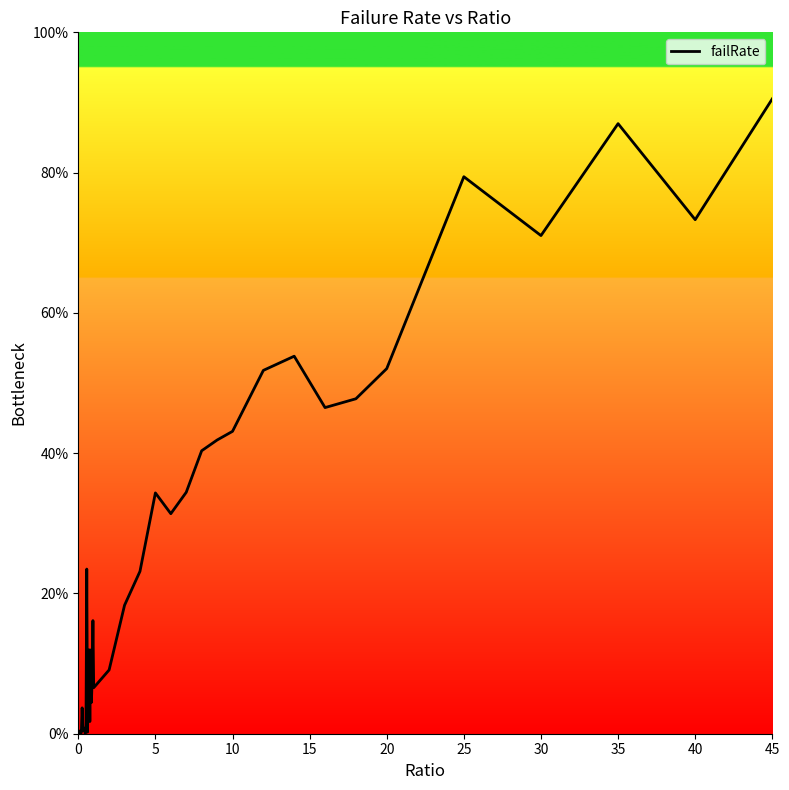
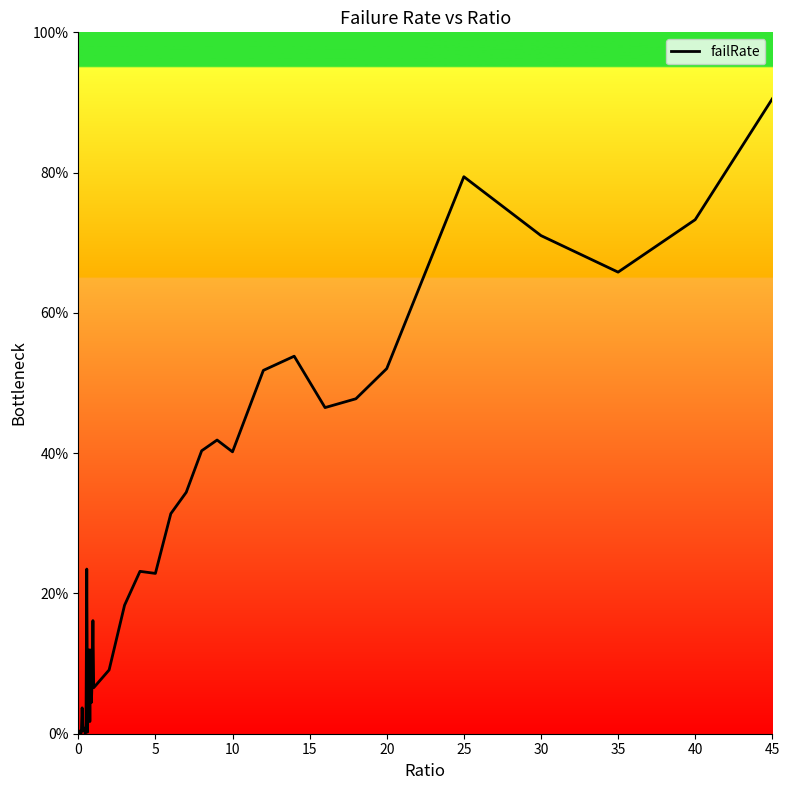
  {
    "0": "0%",
-   "5": "34%",
-   "10": "43%",
+   "5": "23%",
+   "10": "40%",
    "20": "52%",
    "25": "79%",
    "30": "71%",
-   "35": "87%",
+   "35": "66%",
    "40": "73%",
    "45": "91%"
  }
